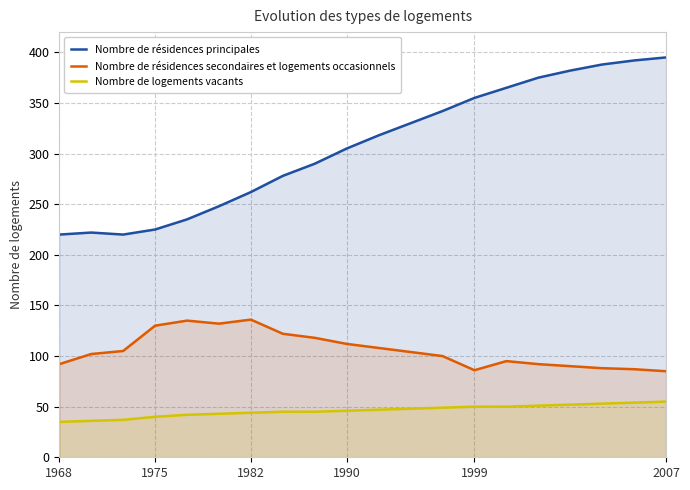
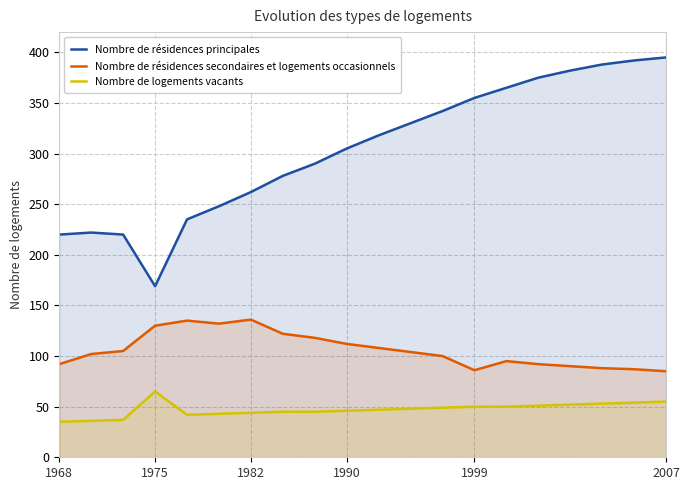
  {
    "Nombre de résidences principales": {
      "1968": 220,
-     "1975": 225,
+     "1975": 169,
      "1982": 262,
      "1990": 305,
      "1999": 355
    },
    "Nombre de résidences secondaires et logements occasionnels": {
      "1968": 92,
      "1975": 130,
      "1982": 136,
      "1990": 112,
      "1999": 86
    },
    "Nombre de logements vacants": {
      "1968": 35,
-     "1975": 40,
+     "1975": 65,
      "1982": 44,
      "1990": 46,
      "1999": 50
    }
  }
